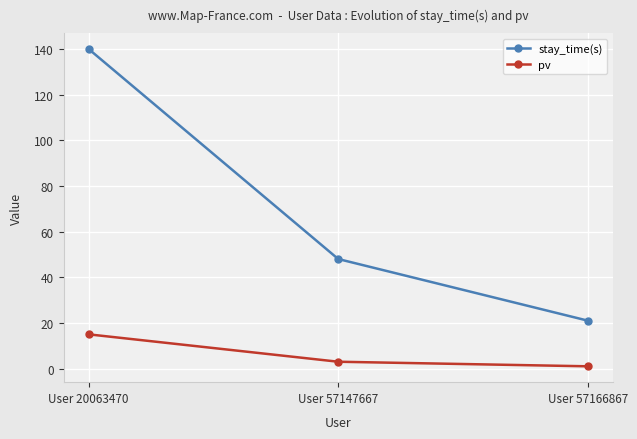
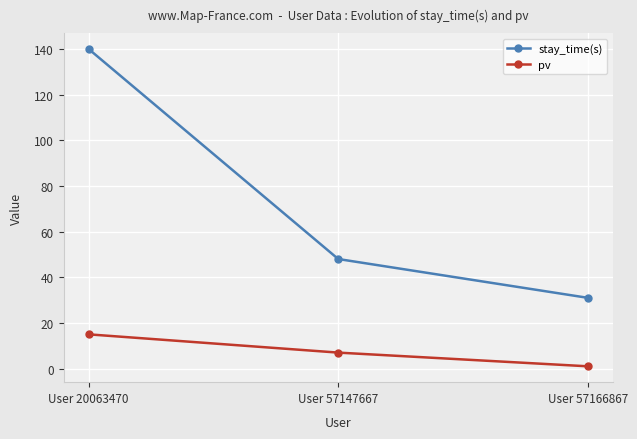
  {
    "stay_time(s)": {
      "User 20063470": 140,
      "User 57147667": 48,
-     "User 57166867": 21
+     "User 57166867": 31
    },
    "pv": {
      "User 20063470": 15,
-     "User 57147667": 3,
+     "User 57147667": 7,
      "User 57166867": 1
    }
  }
